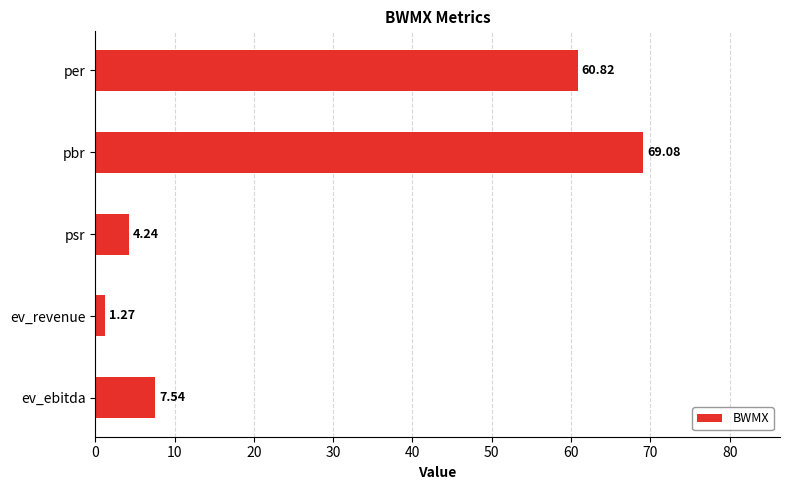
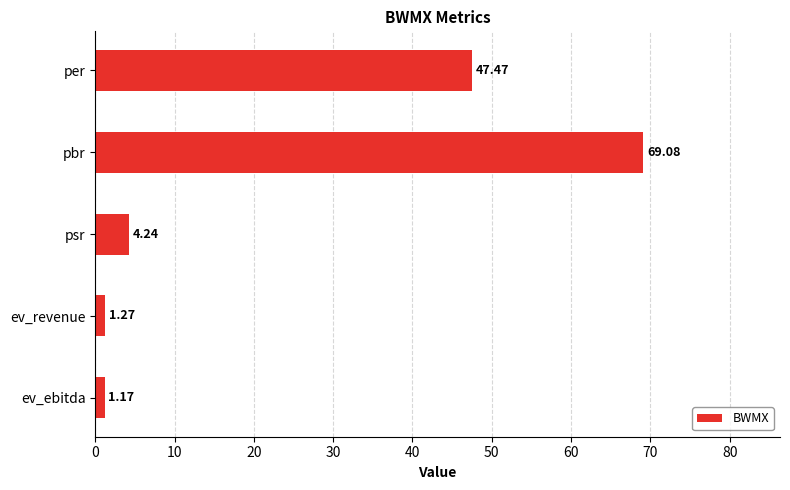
  {
-   "per": 60.82,
+   "per": 47.47,
    "pbr": 69.08,
    "psr": 4.24,
    "ev_revenue": 1.27,
-   "ev_ebitda": 7.54
+   "ev_ebitda": 1.17
  }
